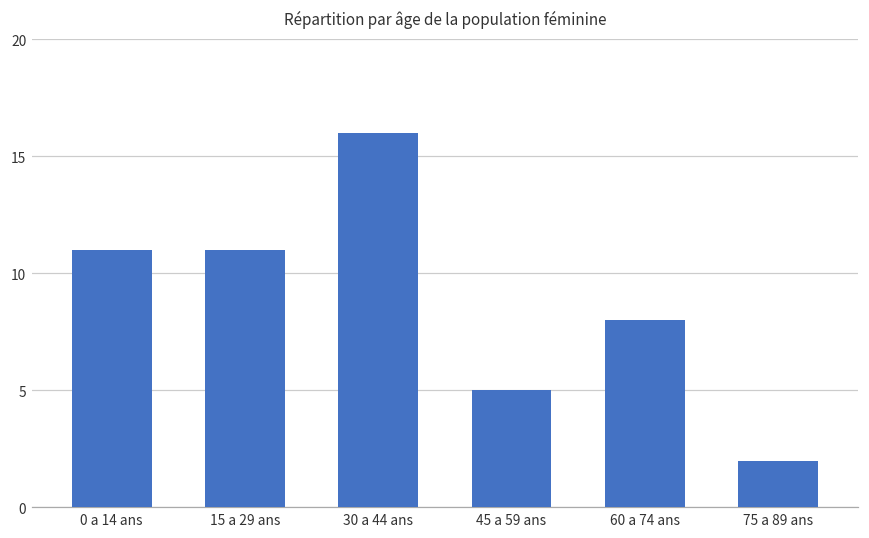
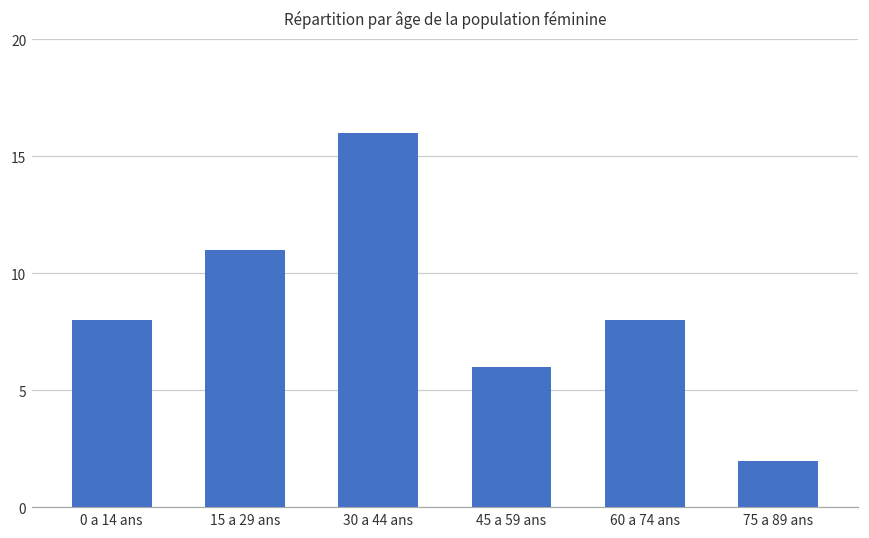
  {
-   "0 a 14 ans": 11,
+   "0 a 14 ans": 8,
    "15 a 29 ans": 11,
    "30 a 44 ans": 16,
-   "45 a 59 ans": 5,
+   "45 a 59 ans": 6,
    "60 a 74 ans": 8,
    "75 a 89 ans": 2
  }
